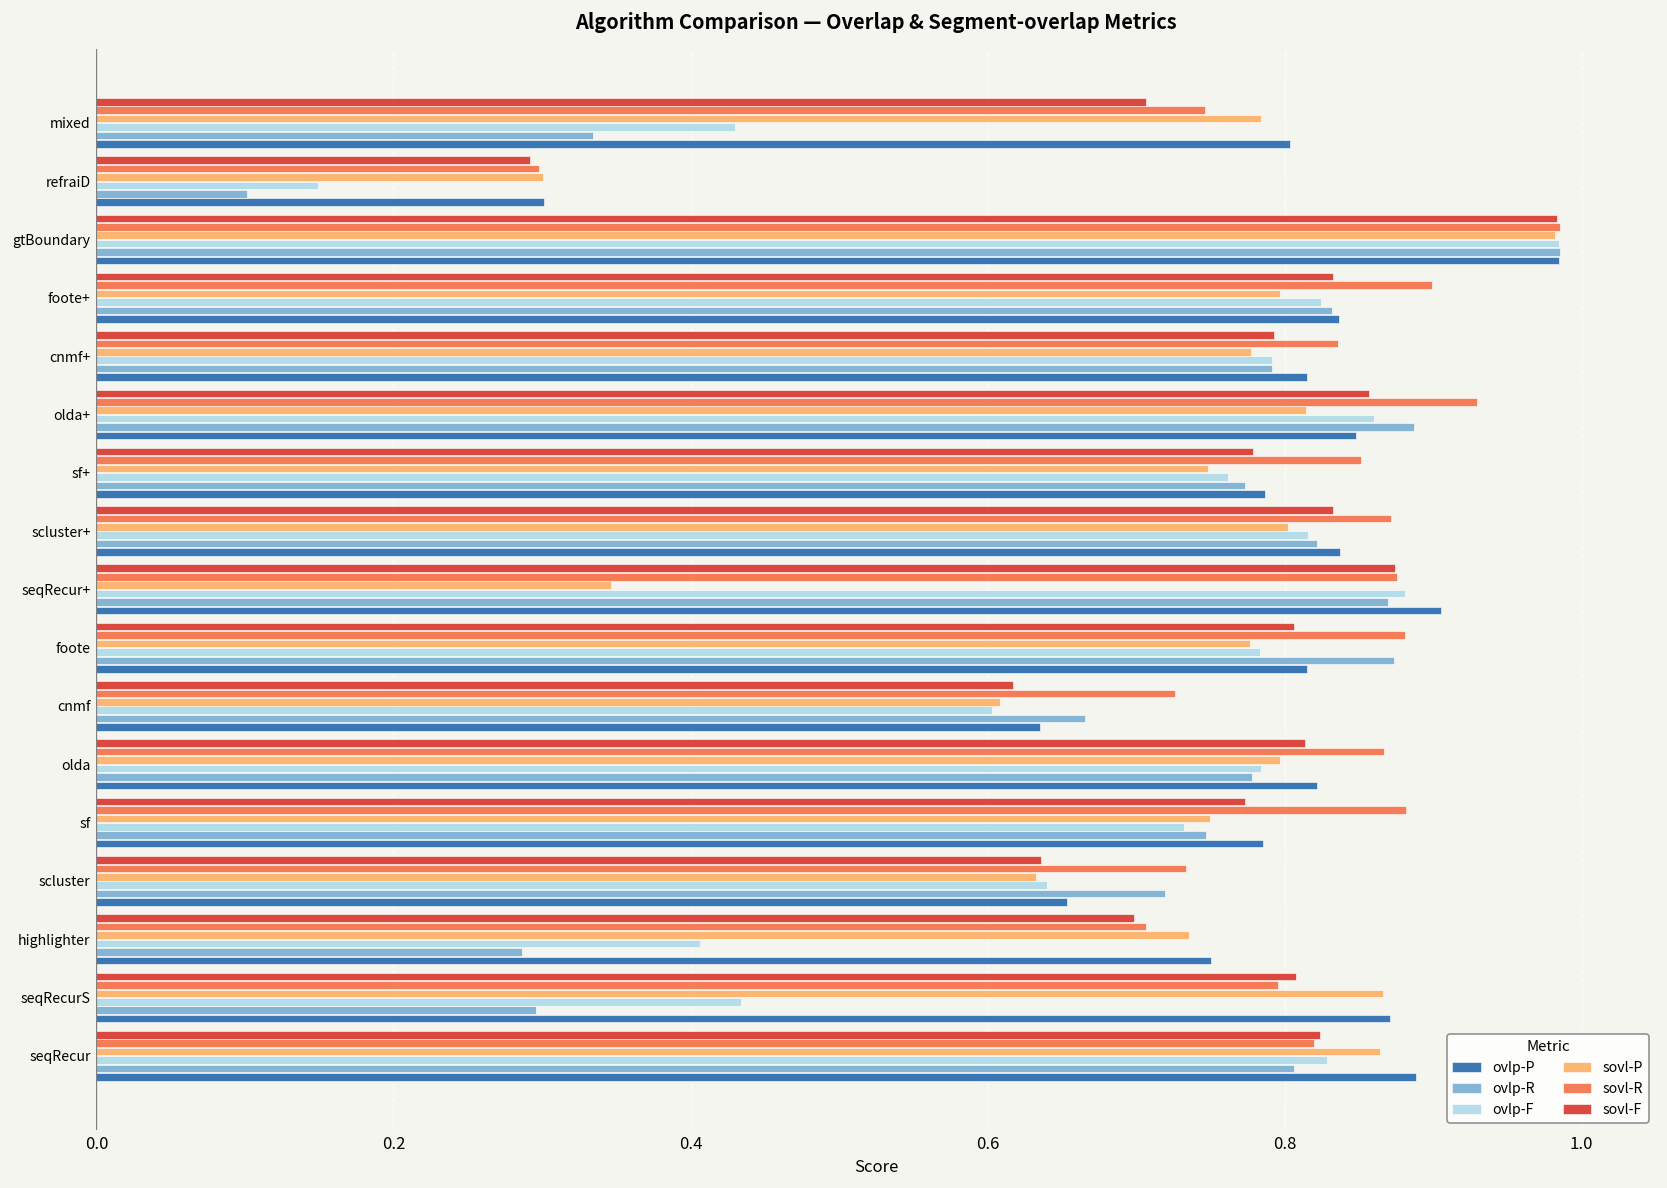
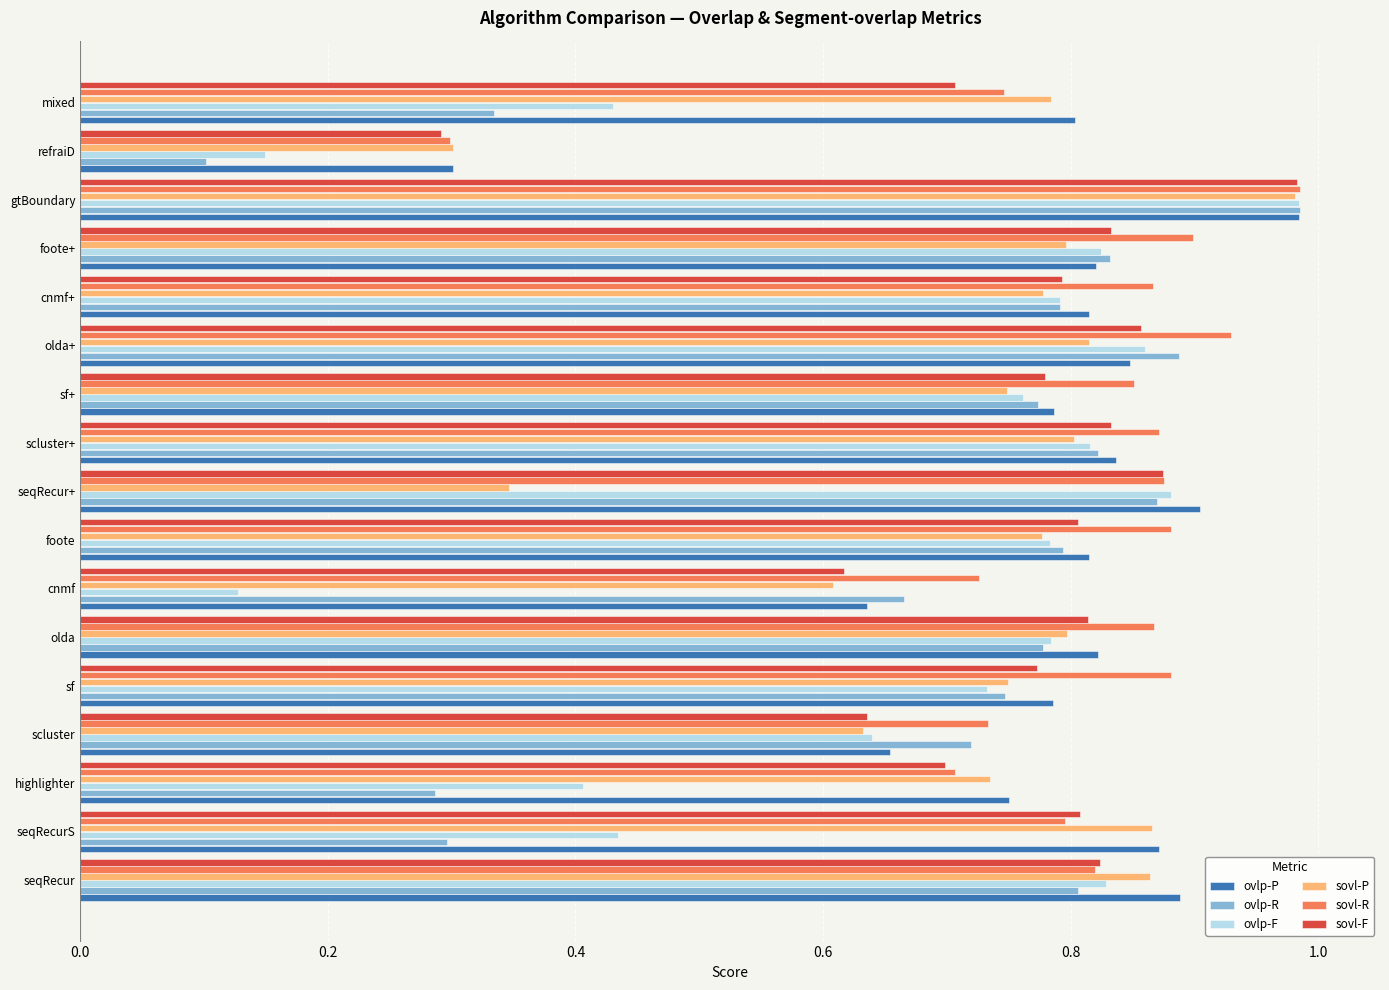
  {
    "ovlp-P": {
      "mixed": 0.803,
      "refraiD": 0.301,
      "gtBoundary": 0.985,
-     "foote+": 0.836,
+     "foote+": 0.821,
      "cnmf+": 0.815,
      "olda+": 0.848,
      "sf+": 0.787,
      "scluster+": 0.837,
      "seqRecur+": 0.905,
      "foote": 0.815,
      "cnmf": 0.635,
      "olda": 0.822,
      "sf": 0.786,
      "scluster": 0.654,
      "highlighter": 0.750,
      "seqRecurS": 0.871,
      "seqRecur": 0.889
    },
    "ovlp-R": {
      "mixed": 0.334,
      "refraiD": 0.102,
      "gtBoundary": 0.986,
      "foote+": 0.832,
      "cnmf+": 0.791,
      "olda+": 0.887,
      "sf+": 0.774,
      "scluster+": 0.822,
      "seqRecur+": 0.870,
-     "foote": 0.874,
+     "foote": 0.794,
      "cnmf": 0.665,
      "olda": 0.778,
      "sf": 0.747,
      "scluster": 0.720,
      "highlighter": 0.287,
      "seqRecurS": 0.296,
      "seqRecur": 0.806
    },
    "ovlp-F": {
      "mixed": 0.430,
      "refraiD": 0.149,
      "gtBoundary": 0.985,
      "foote+": 0.824,
      "cnmf+": 0.791,
      "olda+": 0.860,
      "sf+": 0.762,
      "scluster+": 0.816,
      "seqRecur+": 0.881,
      "foote": 0.784,
-     "cnmf": 0.603,
+     "cnmf": 0.127,
      "olda": 0.784,
      "sf": 0.732,
      "scluster": 0.640,
      "highlighter": 0.406,
      "seqRecurS": 0.434,
      "seqRecur": 0.828
    },
    "sovl-P": {
      "mixed": 0.784,
      "refraiD": 0.301,
      "gtBoundary": 0.982,
      "foote+": 0.797,
      "cnmf+": 0.777,
      "olda+": 0.815,
      "sf+": 0.748,
      "scluster+": 0.803,
      "seqRecur+": 0.346,
      "foote": 0.777,
      "cnmf": 0.608,
      "olda": 0.797,
      "sf": 0.750,
      "scluster": 0.633,
      "highlighter": 0.735,
      "seqRecurS": 0.866,
      "seqRecur": 0.864
    },
    "sovl-R": {
      "mixed": 0.746,
      "refraiD": 0.298,
      "gtBoundary": 0.986,
      "foote+": 0.899,
-     "cnmf+": 0.836,
+     "cnmf+": 0.867,
      "olda+": 0.929,
      "sf+": 0.851,
      "scluster+": 0.871,
      "seqRecur+": 0.876,
      "foote": 0.881,
      "cnmf": 0.726,
      "olda": 0.867,
      "sf": 0.882,
      "scluster": 0.733,
      "highlighter": 0.706,
      "seqRecurS": 0.795,
      "seqRecur": 0.820
    },
    "sovl-F": {
      "mixed": 0.706,
      "refraiD": 0.292,
      "gtBoundary": 0.983,
      "foote+": 0.833,
      "cnmf+": 0.793,
      "olda+": 0.857,
      "sf+": 0.779,
      "scluster+": 0.833,
      "seqRecur+": 0.874,
      "foote": 0.806,
      "cnmf": 0.617,
      "olda": 0.814,
      "sf": 0.773,
      "scluster": 0.636,
      "highlighter": 0.698,
      "seqRecurS": 0.808,
      "seqRecur": 0.824
    }
  }
